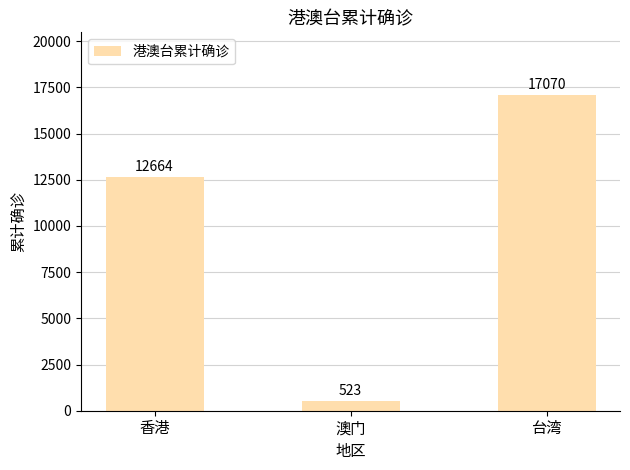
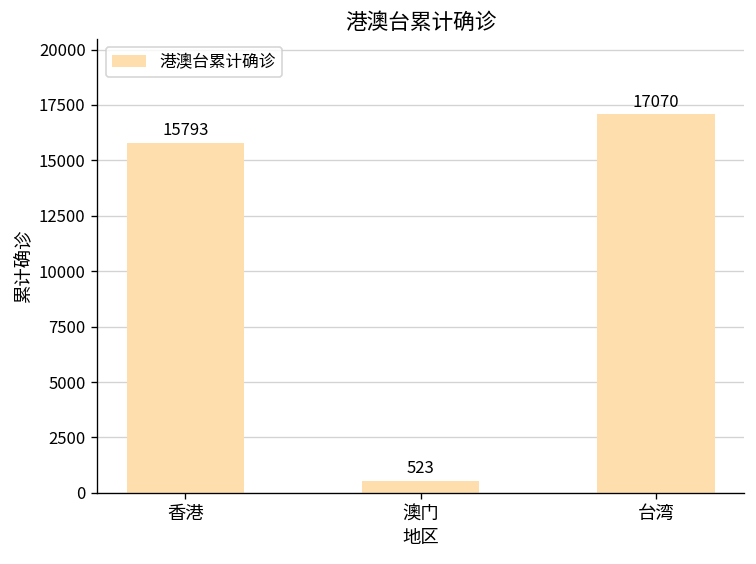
  {
-   "香港": 12664,
+   "香港": 15793,
    "澳门": 523,
    "台湾": 17070
  }
